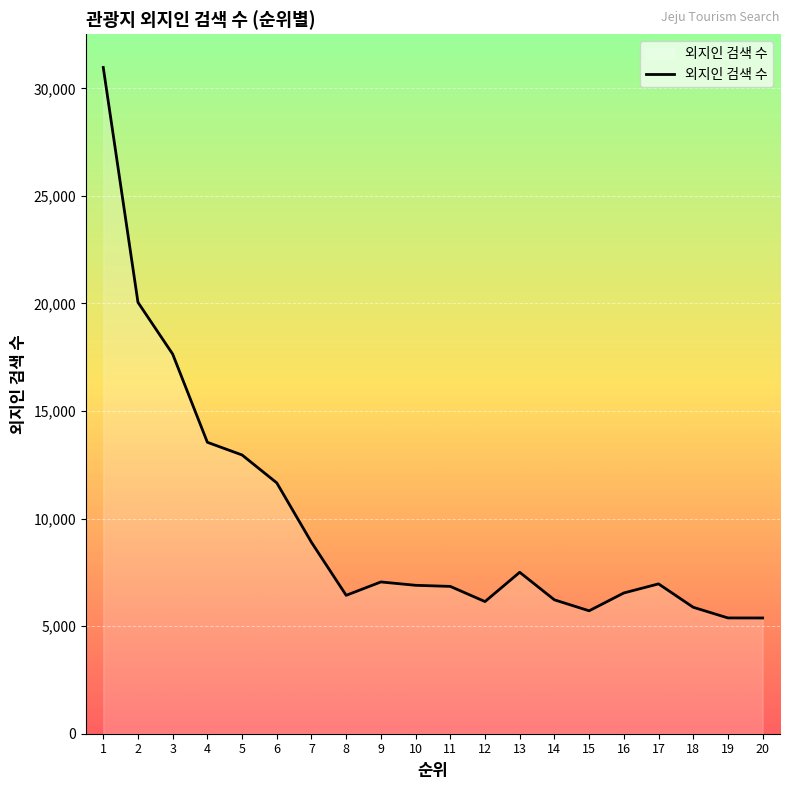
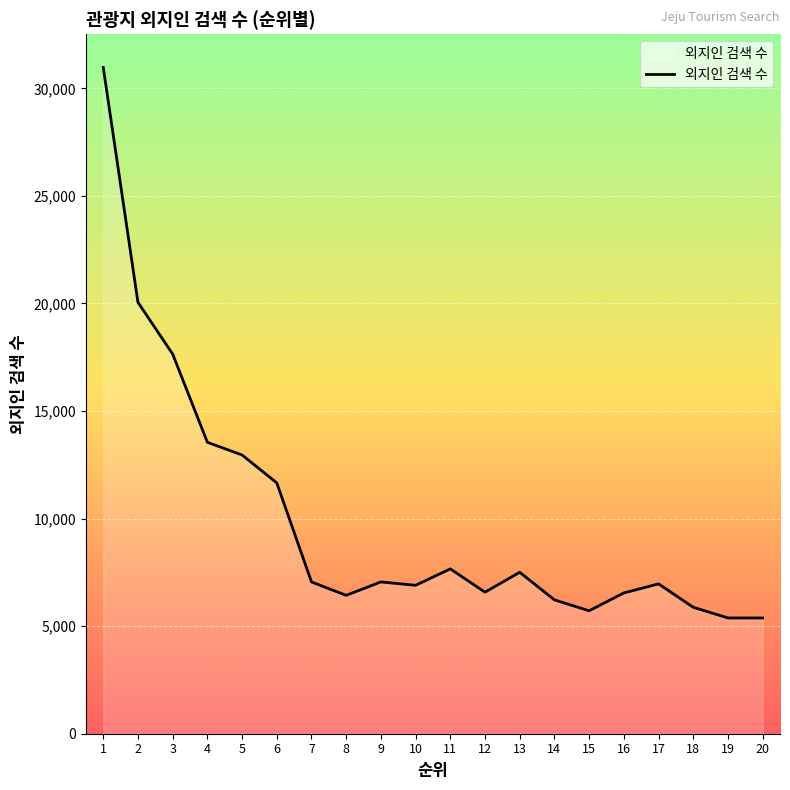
  {
    "1": "31,000",
    "2": "20,100",
    "3": "17,600",
    "4": "13,500",
    "5": "13,000",
    "6": "11,700",
-   "7": "8,900",
+   "7": "7,100",
    "8": "6,400",
    "9": "7,100",
    "10": "6,900",
-   "11": "6,800",
-   "12": "6,100",
+   "11": "7,700",
+   "12": "6,600",
    "13": "7,500",
    "14": "6,200",
    "15": "5,700",
    "16": "6,500",
    "17": "7,000",
    "18": "5,900",
    "19": "5,400",
    "20": "5,400"
  }
